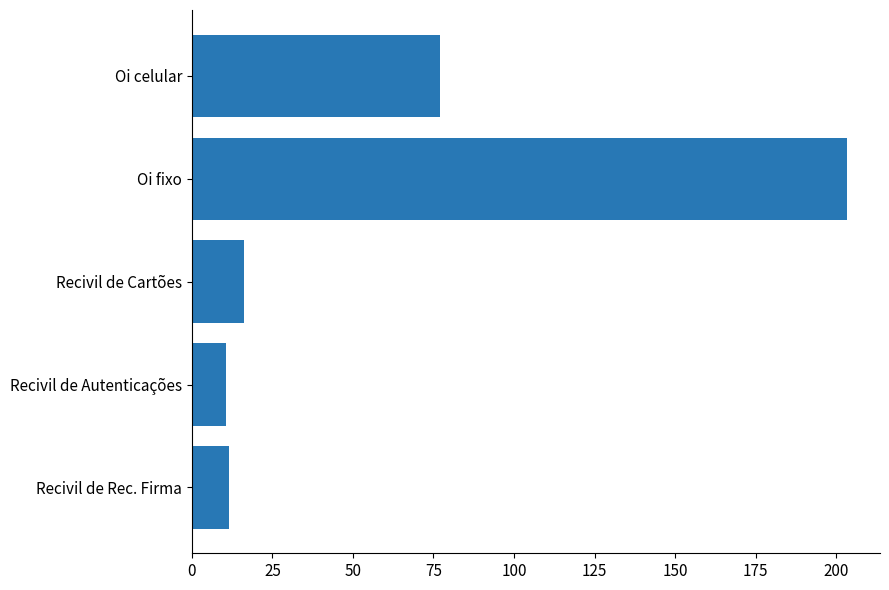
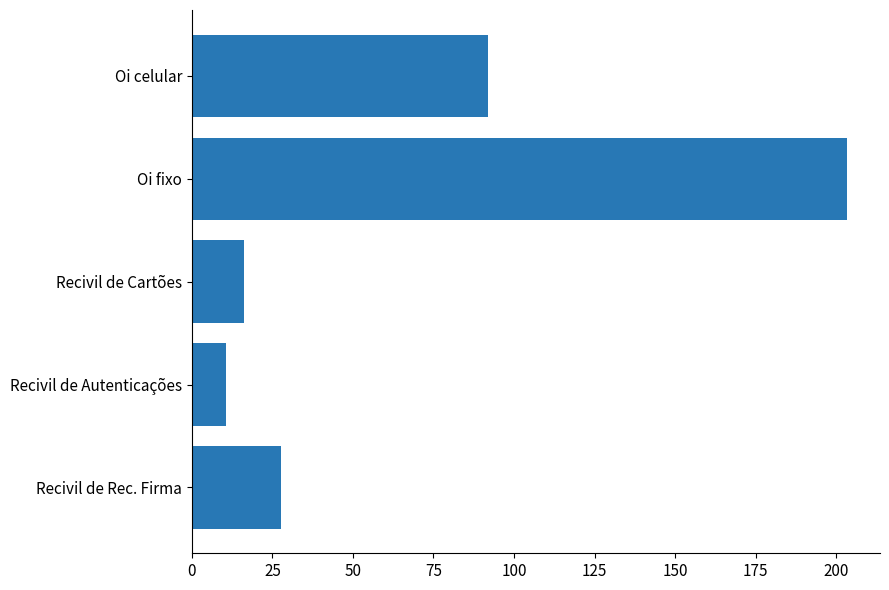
  {
-   "Oi celular": 77,
+   "Oi celular": 92,
    "Oi fixo": 203,
    "Recivil de Cartões": 16,
    "Recivil de Autenticações": 11,
-   "Recivil de Rec. Firma": 11
+   "Recivil de Rec. Firma": 28
  }
